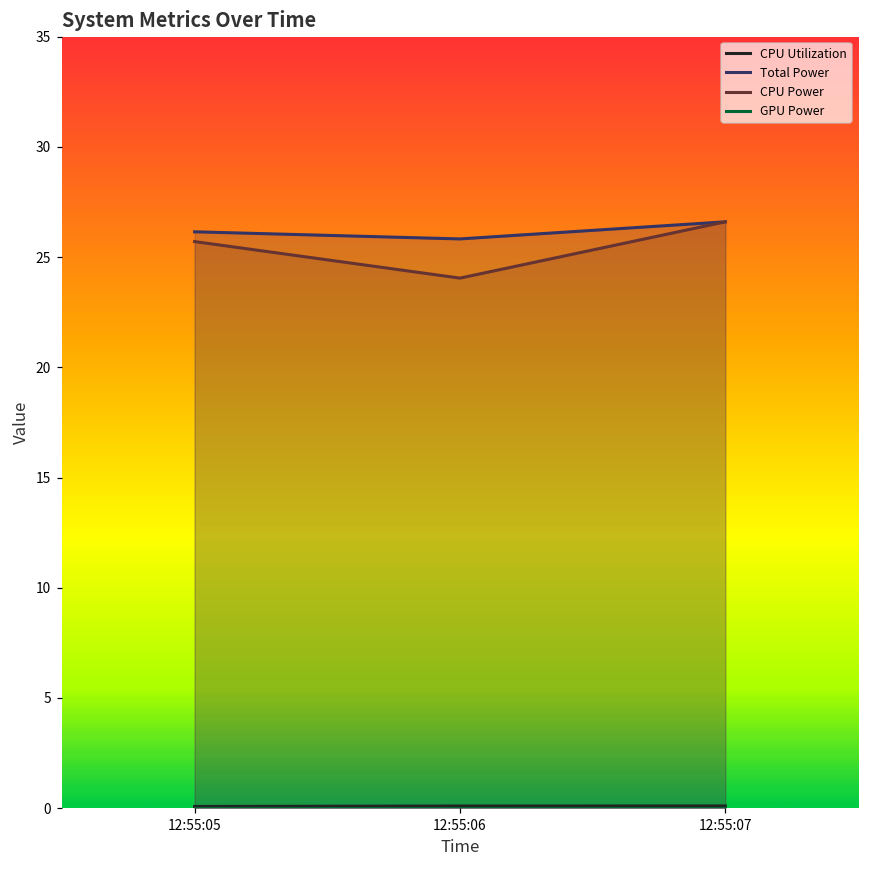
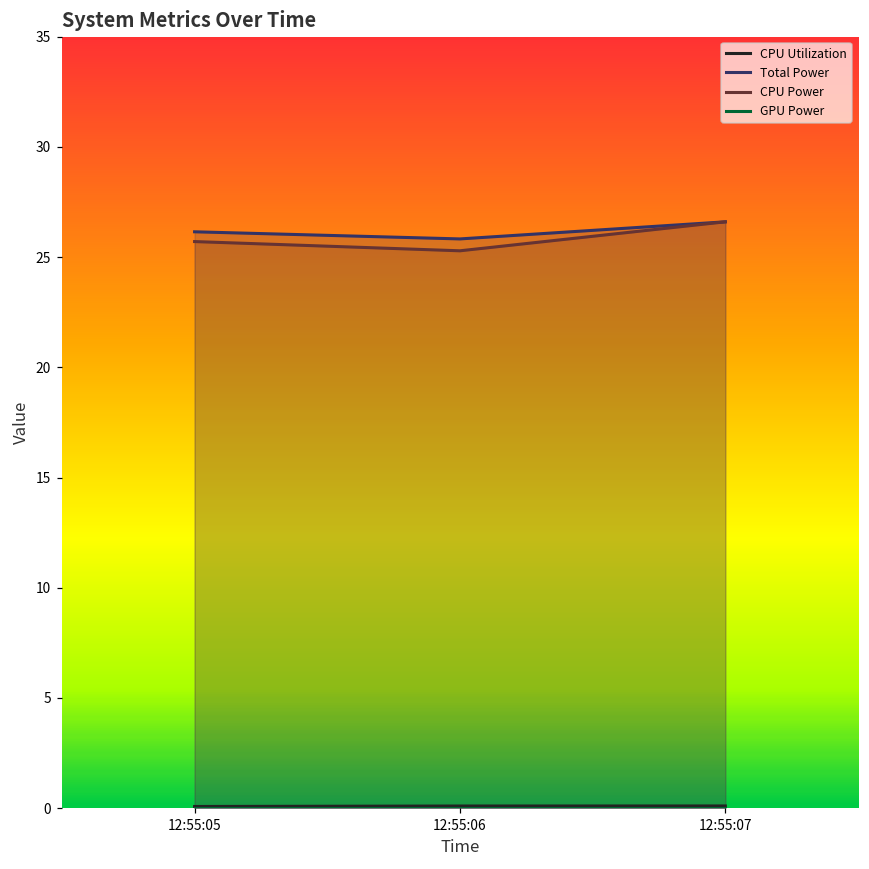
  {
    "Total Power": {
      "12:55:05": 26.1,
      "12:55:06": 25.8
    },
    "CPU Power": {
      "12:55:05": 25.7,
-     "12:55:06": 24.0
+     "12:55:06": 25.3
    }
  }
